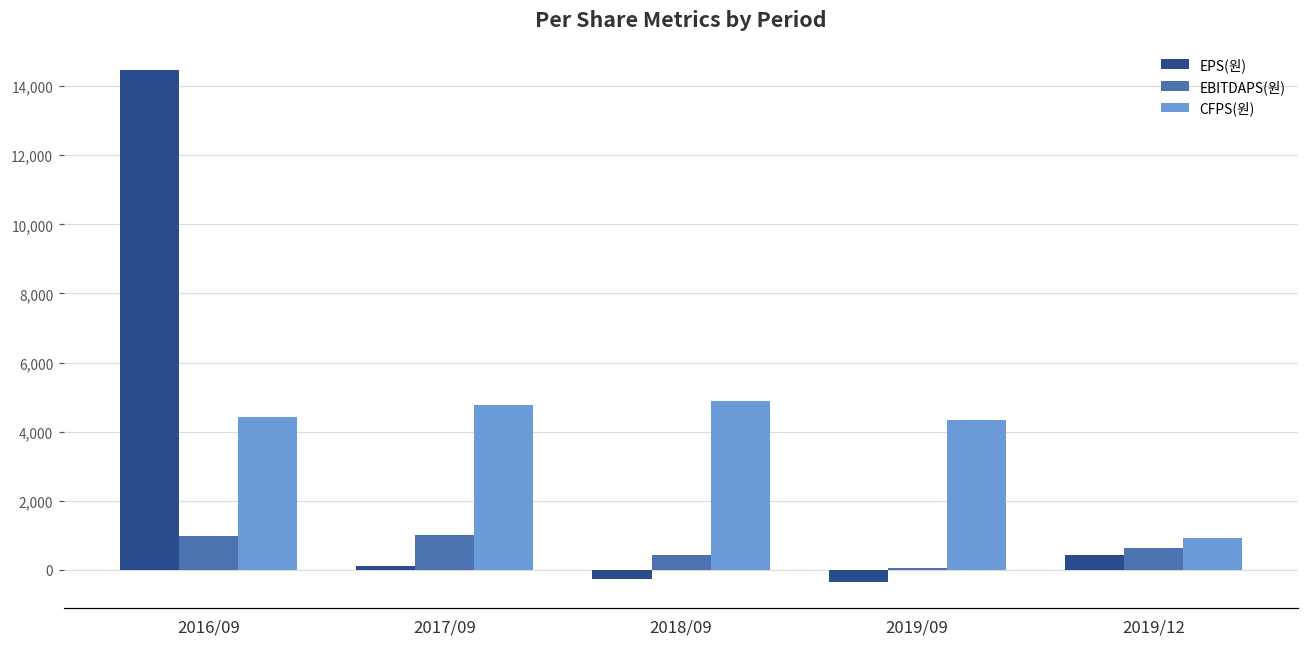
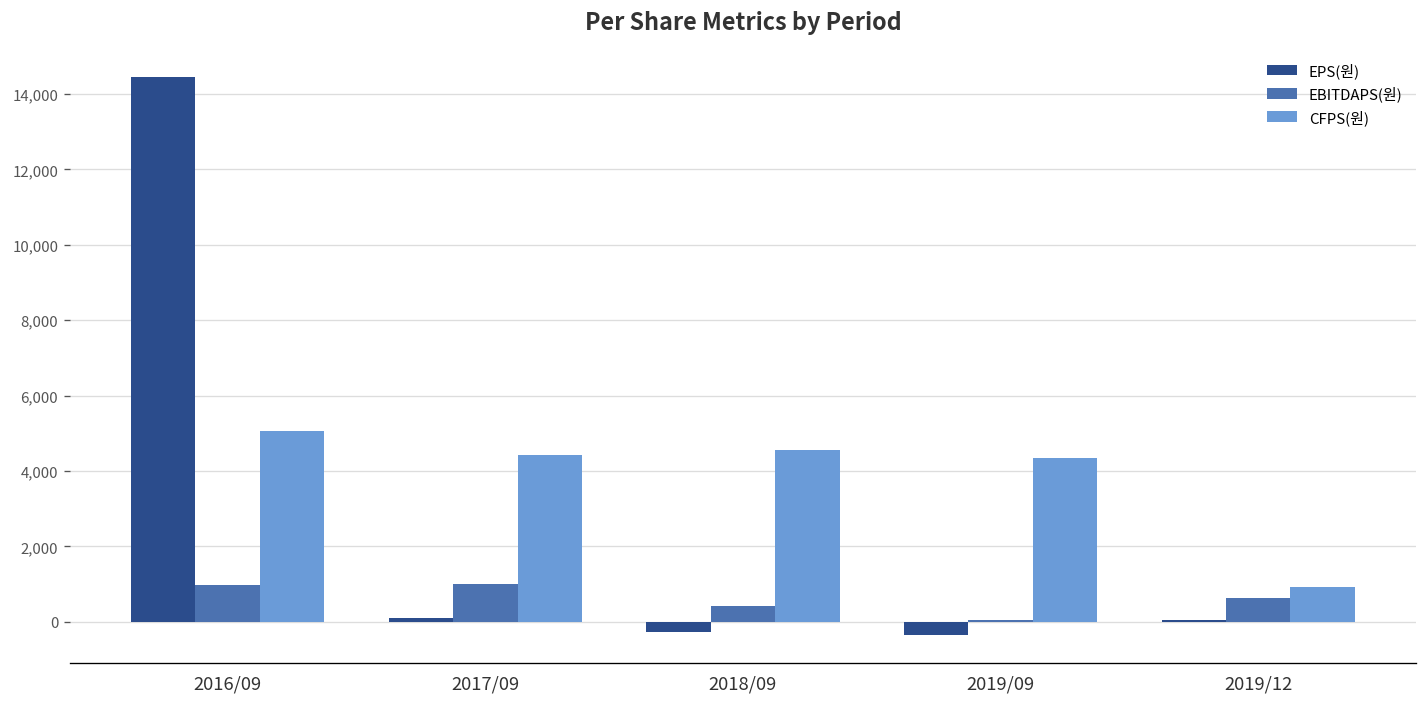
  {
    "EPS(원)": {
      "2016/09": "14,500",
      "2017/09": "100",
      "2018/09": "-300",
      "2019/09": "-400",
-     "2019/12": "400"
+     "2019/12": "0"
    },
    "EBITDAPS(원)": {
      "2016/09": "1,000",
      "2017/09": "1,000",
      "2018/09": "400",
      "2019/12": "600"
    },
    "CFPS(원)": {
-     "2016/09": "4,400",
-     "2017/09": "4,800",
-     "2018/09": "4,900",
+     "2016/09": "5,100",
+     "2017/09": "4,400",
+     "2018/09": "4,600",
      "2019/09": "4,300",
      "2019/12": "900"
    }
  }
